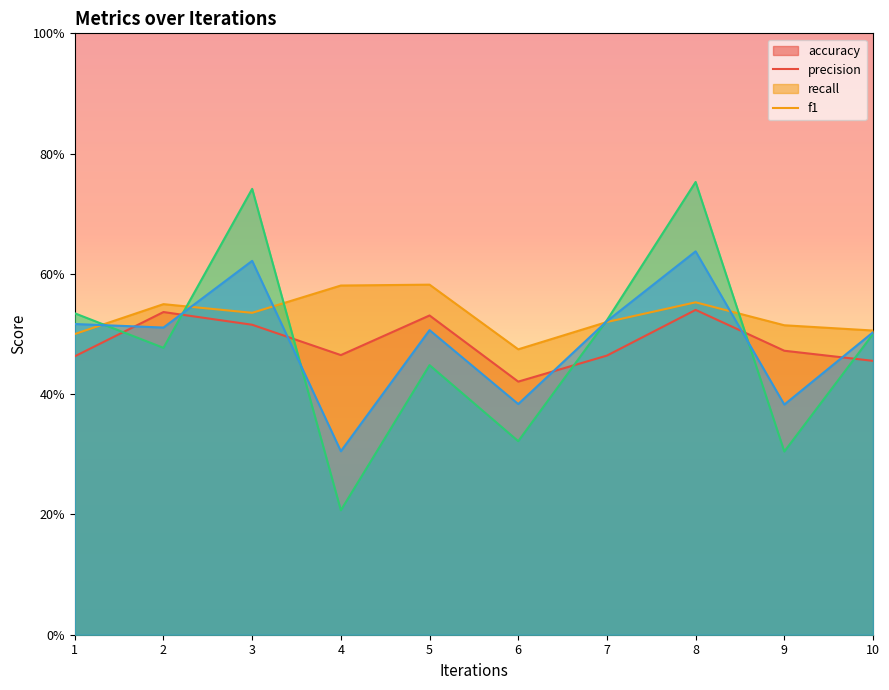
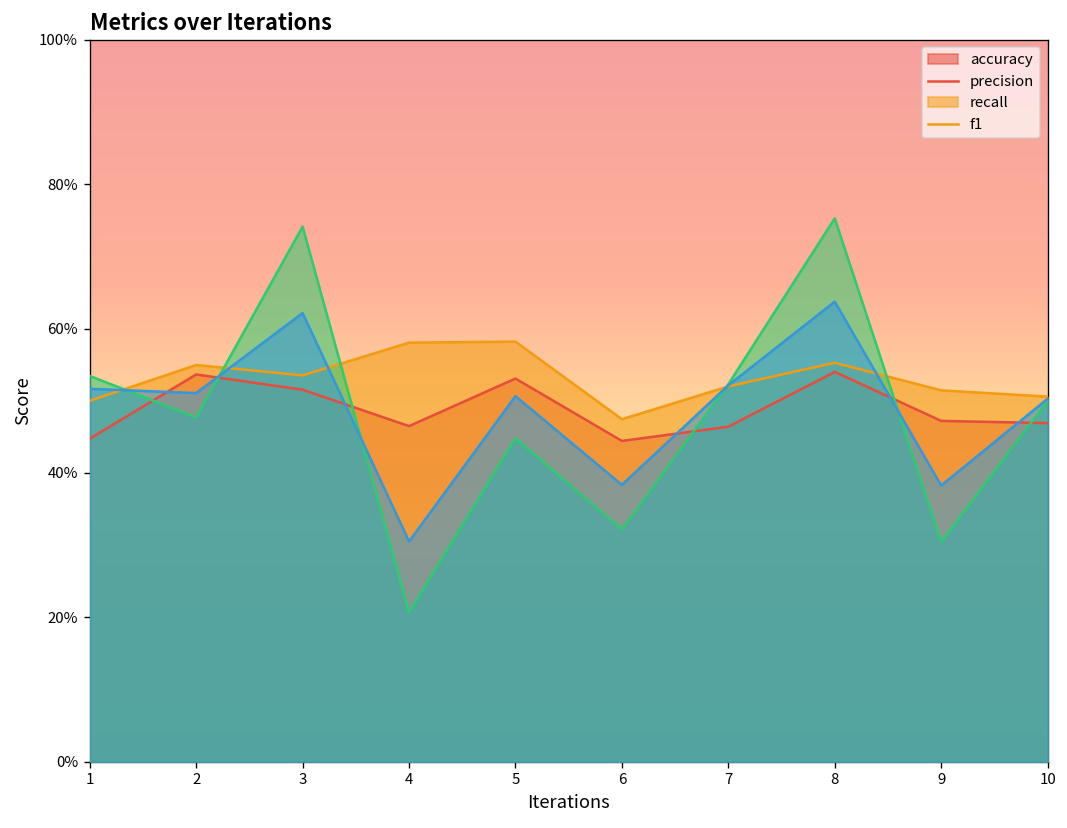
  {
    "accuracy": {
-     "1": "46%",
+     "1": "45%",
      "2": "54%",
      "3": "52%",
      "4": "46%",
      "5": "53%",
-     "6": "42%",
+     "6": "44%",
      "7": "46%",
      "8": "54%",
      "9": "47%",
-     "10": "46%"
+     "10": "47%"
    }
  }
